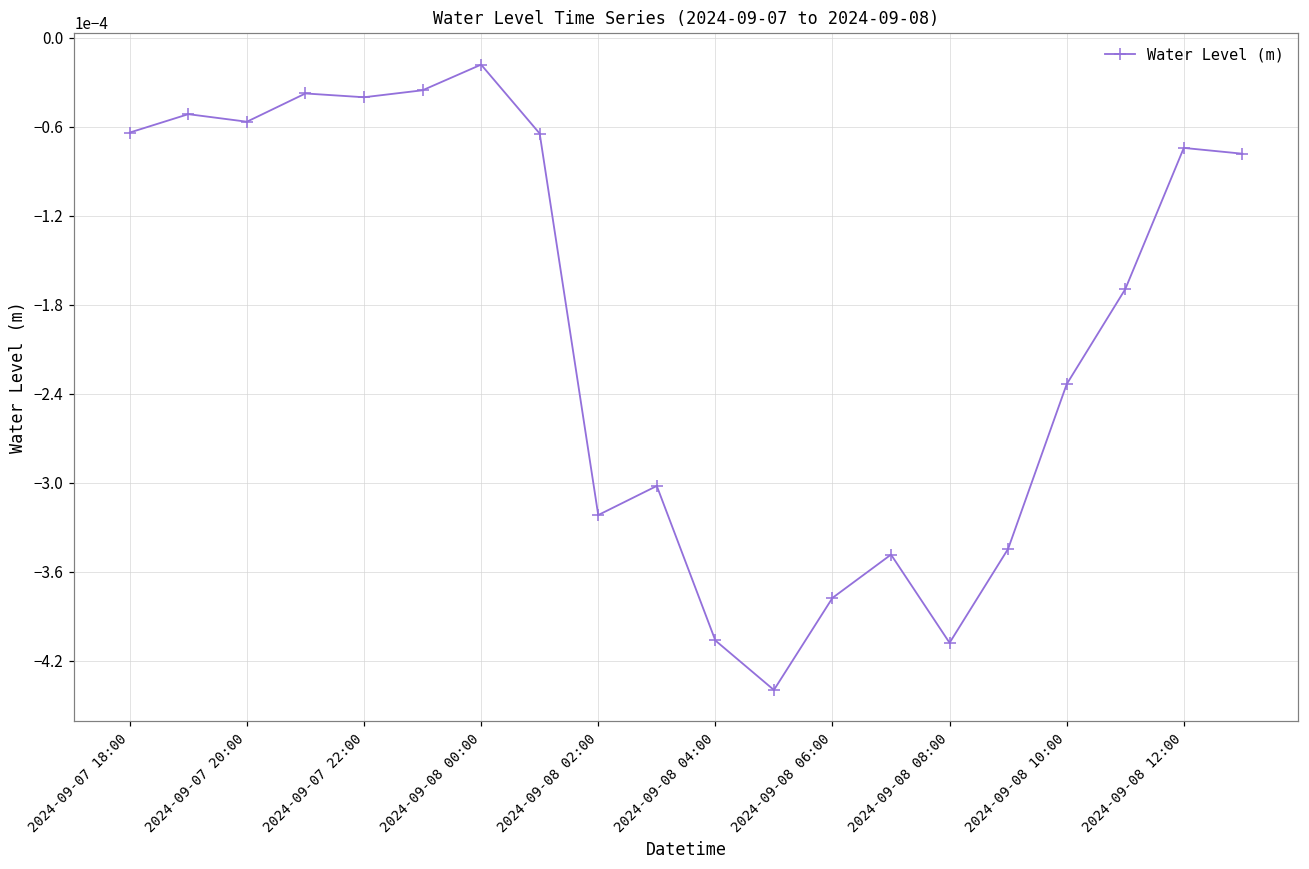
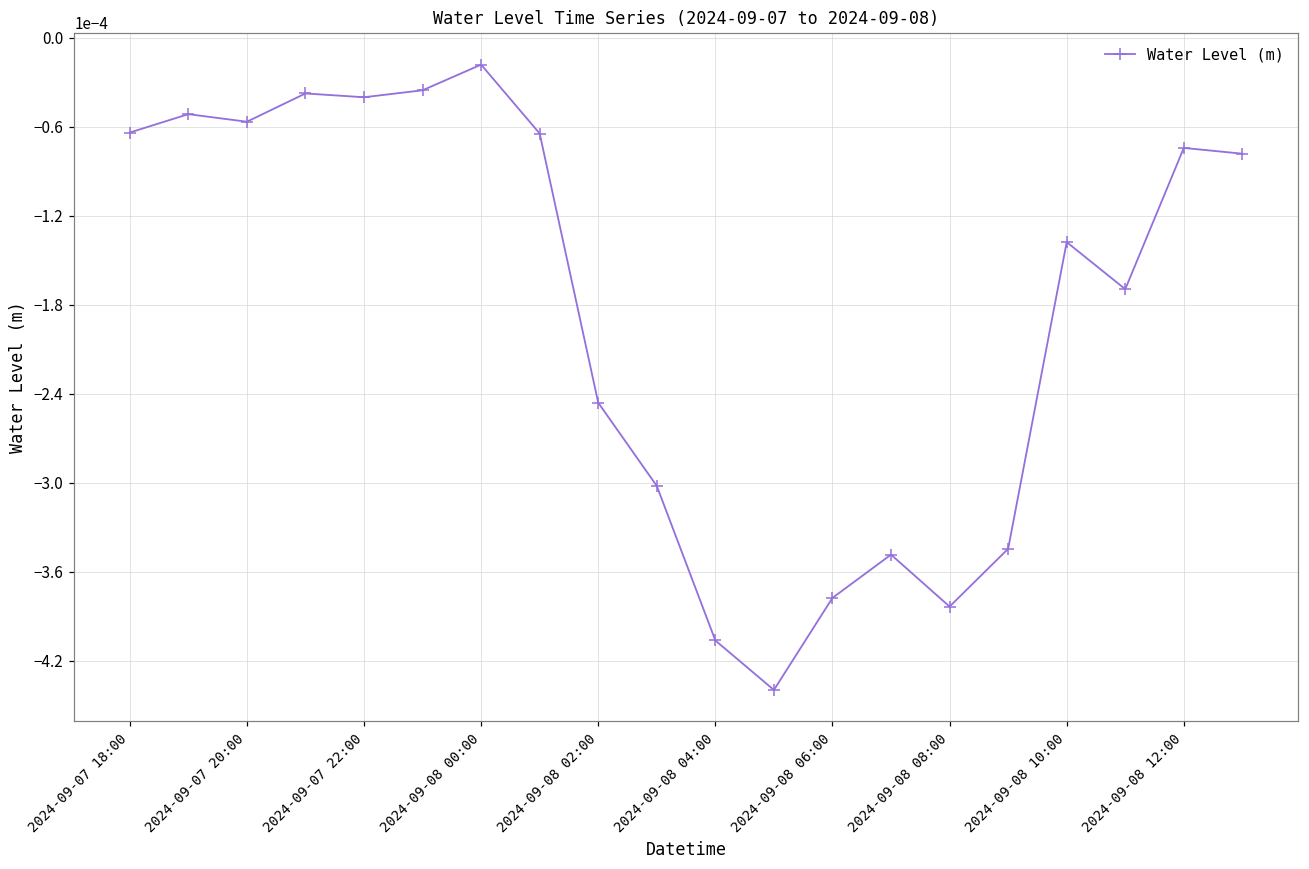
  {
    "2024-09-07 18:00": -0.000064,
    "2024-09-07 20:00": -0.000057,
    "2024-09-07 22:00": -0.000040,
    "2024-09-08 00:00": -0.000018,
-   "2024-09-08 02:00": -0.000322,
+   "2024-09-08 02:00": -0.000246,
    "2024-09-08 04:00": -0.000406,
    "2024-09-08 06:00": -0.000378,
-   "2024-09-08 08:00": -0.000408,
-   "2024-09-08 10:00": -0.000234,
+   "2024-09-08 08:00": -0.000383,
+   "2024-09-08 10:00": -0.000138,
    "2024-09-08 12:00": -0.000074
  }
